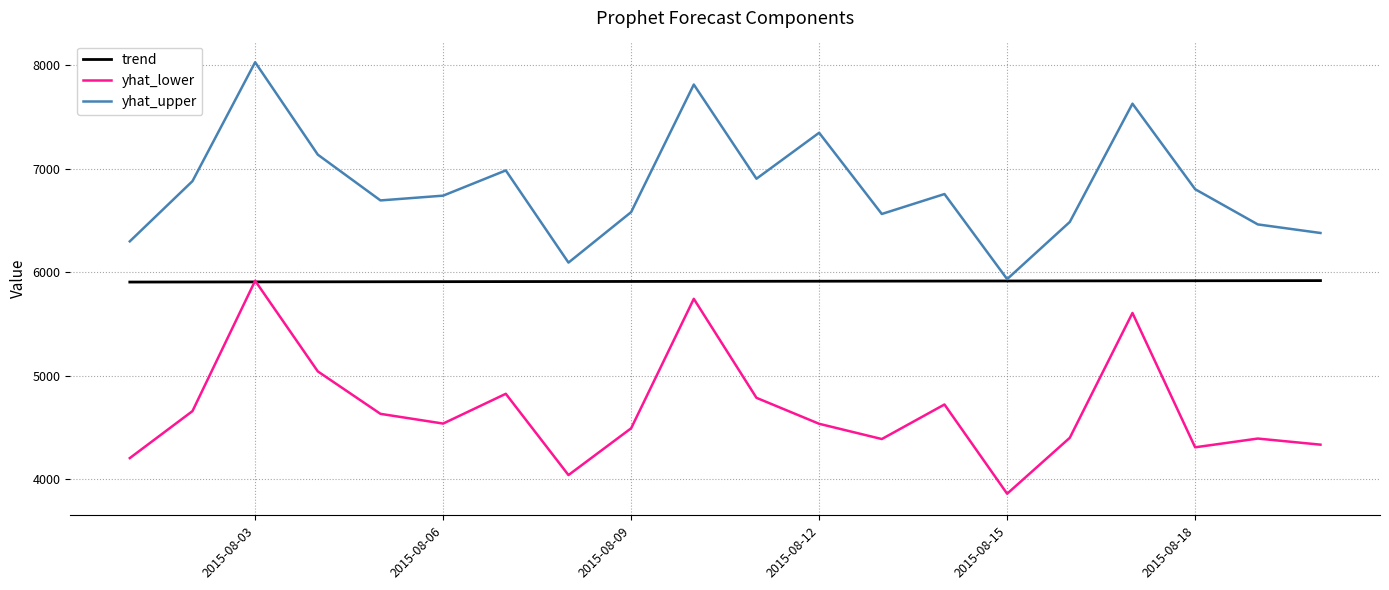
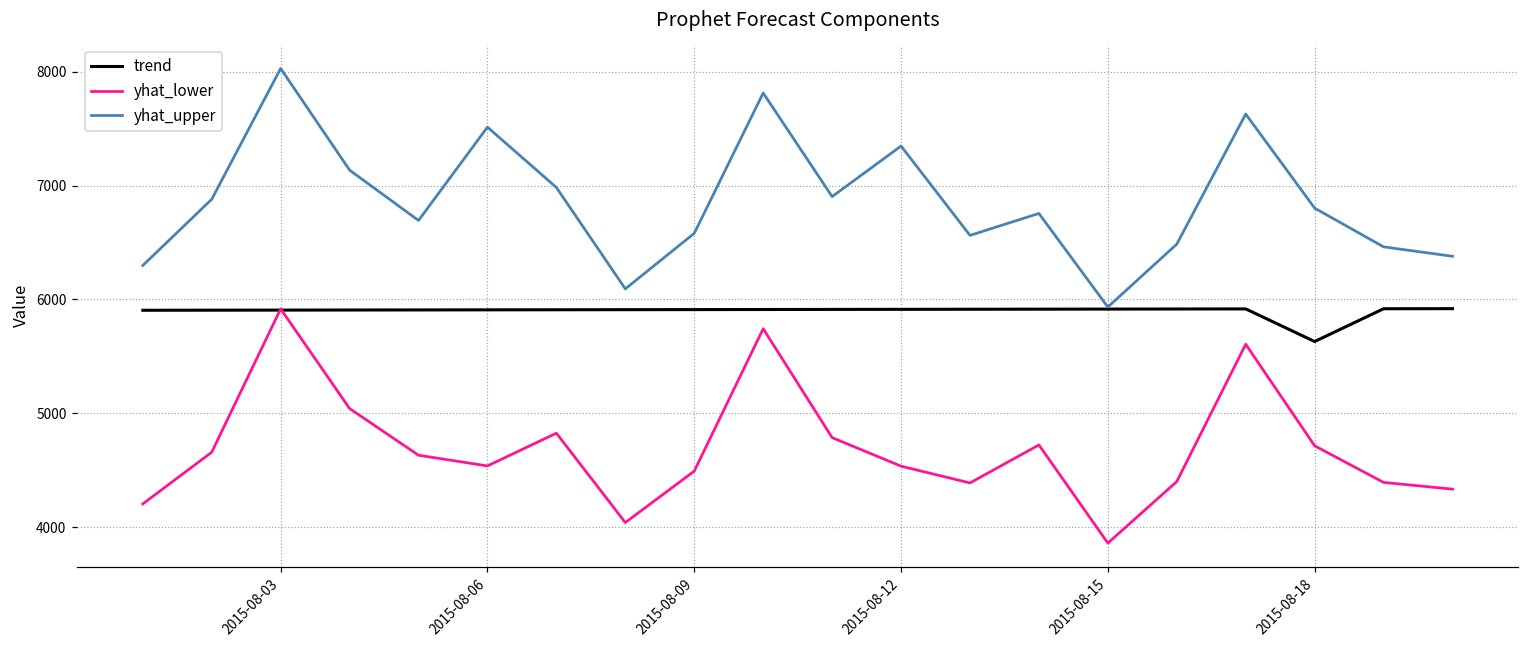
  {
    "trend": {
      "2015-08-06": 5910,
      "2015-08-09": 5910,
      "2015-08-12": 5910,
-     "2015-08-18": 5920
+     "2015-08-18": 5630
    },
    "yhat_lower": {
      "2015-08-06": 4540,
      "2015-08-09": 4490,
      "2015-08-12": 4530,
      "2015-08-15": 3860,
-     "2015-08-18": 4310
+     "2015-08-18": 4710
    },
    "yhat_upper": {
      "2015-08-03": 8030,
-     "2015-08-06": 6740,
+     "2015-08-06": 7510,
      "2015-08-09": 6580,
      "2015-08-12": 7350,
      "2015-08-18": 6800
    }
  }
